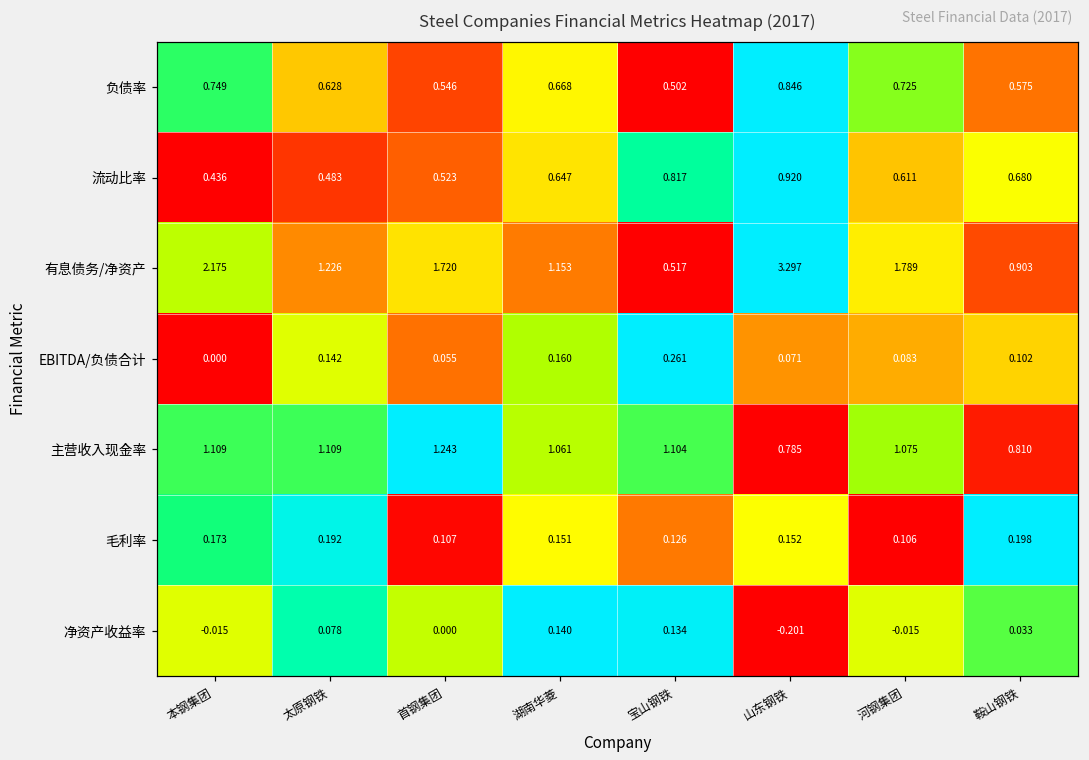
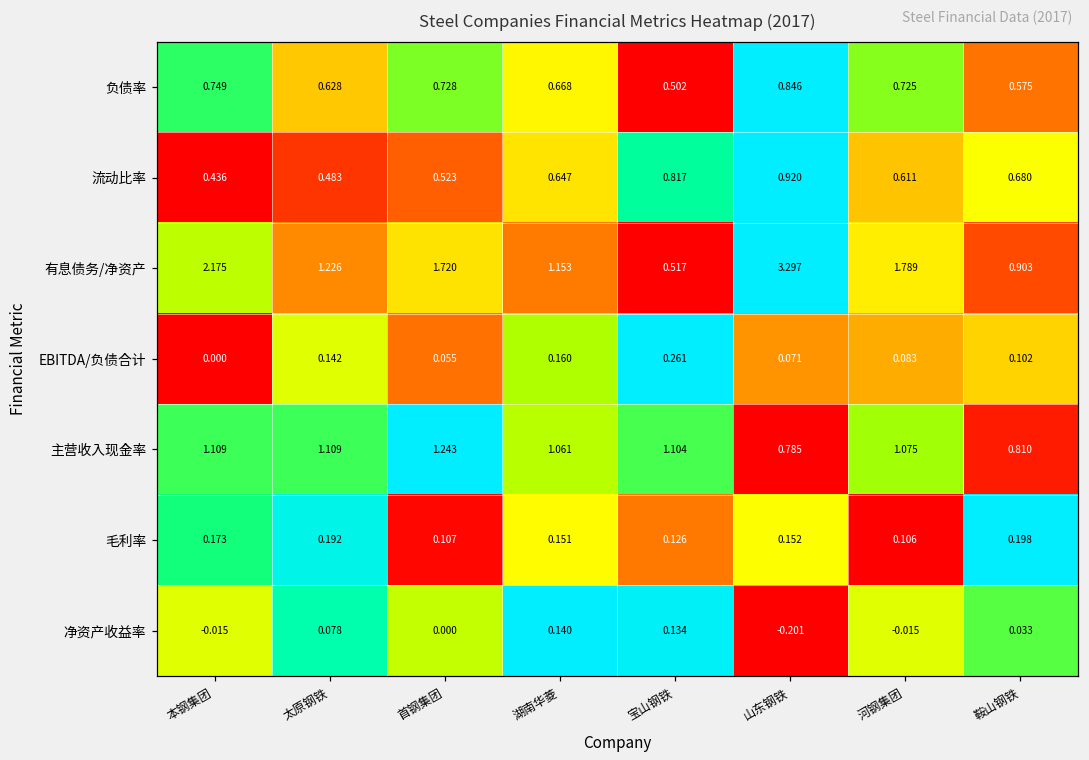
  {
    "负债率": {
      "本钢集团": 0.749,
      "太原钢铁": 0.628,
-     "首钢集团": 0.546,
+     "首钢集团": 0.728,
      "湖南华菱": 0.668,
      "宝山钢铁": 0.502,
      "山东钢铁": 0.846,
      "河钢集团": 0.725,
      "鞍山钢铁": 0.575
    },
    "流动比率": {
      "本钢集团": 0.436,
      "太原钢铁": 0.483,
      "首钢集团": 0.523,
      "湖南华菱": 0.647,
      "宝山钢铁": 0.817,
      "山东钢铁": 0.920,
      "河钢集团": 0.611,
      "鞍山钢铁": 0.680
    },
    "有息债务/净资产": {
      "本钢集团": 2.175,
      "太原钢铁": 1.226,
      "首钢集团": 1.720,
      "湖南华菱": 1.153,
      "宝山钢铁": 0.517,
      "山东钢铁": 3.297,
      "河钢集团": 1.789,
      "鞍山钢铁": 0.903
    },
    "EBITDA/负债合计": {
      "本钢集团": 0.000,
      "太原钢铁": 0.142,
      "首钢集团": 0.055,
      "湖南华菱": 0.160,
      "宝山钢铁": 0.261,
      "山东钢铁": 0.071,
      "河钢集团": 0.083,
      "鞍山钢铁": 0.102
    },
    "主营收入现金率": {
      "本钢集团": 1.109,
      "太原钢铁": 1.109,
      "首钢集团": 1.243,
      "湖南华菱": 1.061,
      "宝山钢铁": 1.104,
      "山东钢铁": 0.785,
      "河钢集团": 1.075,
      "鞍山钢铁": 0.810
    },
    "毛利率": {
      "本钢集团": 0.173,
      "太原钢铁": 0.192,
      "首钢集团": 0.107,
      "湖南华菱": 0.151,
      "宝山钢铁": 0.126,
      "山东钢铁": 0.152,
      "河钢集团": 0.106,
      "鞍山钢铁": 0.198
    },
    "净资产收益率": {
      "本钢集团": -0.015,
      "太原钢铁": 0.078,
      "首钢集团": 0.000,
      "湖南华菱": 0.140,
      "宝山钢铁": 0.134,
      "山东钢铁": -0.201,
      "河钢集团": -0.015,
      "鞍山钢铁": 0.033
    }
  }
